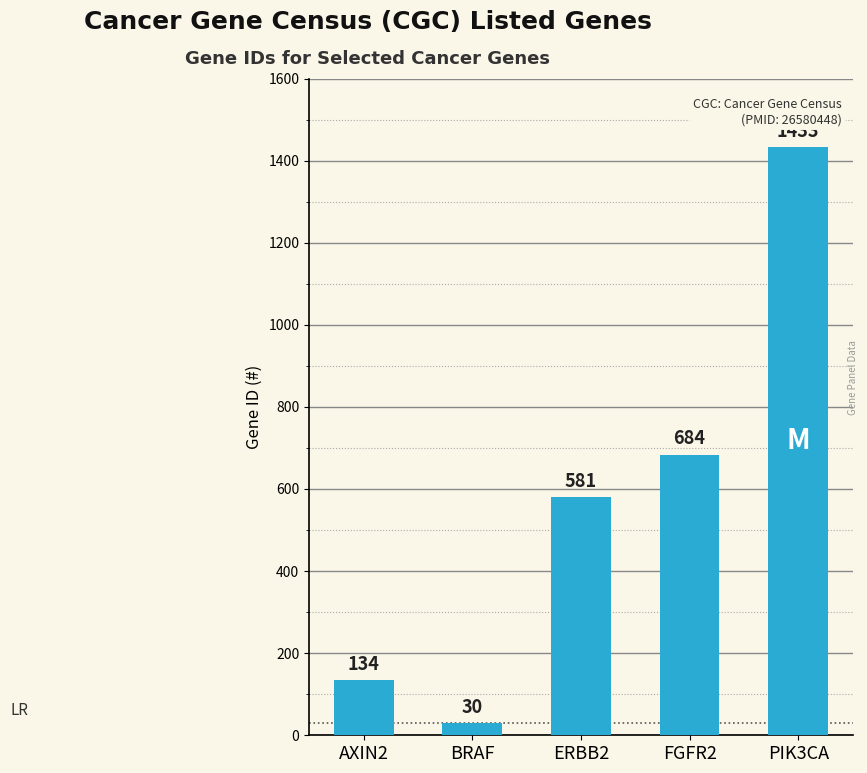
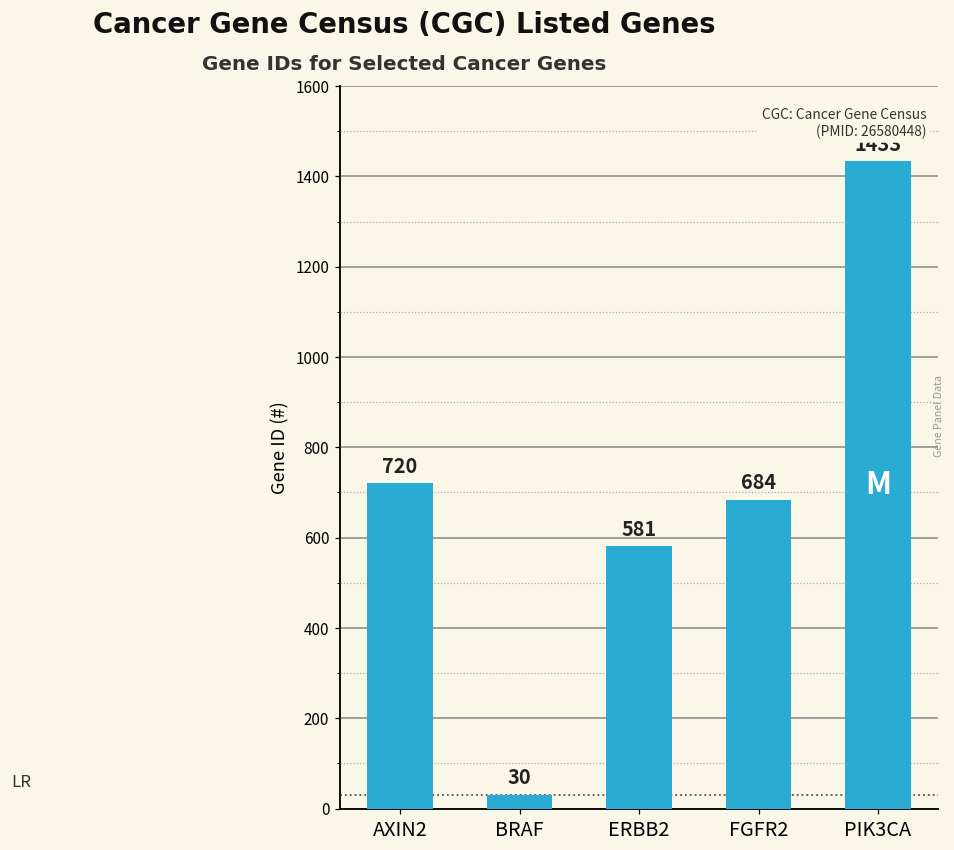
  {
-   "AXIN2": 134,
+   "AXIN2": 720,
    "BRAF": 30,
    "ERBB2": 581,
    "FGFR2": 684
  }
